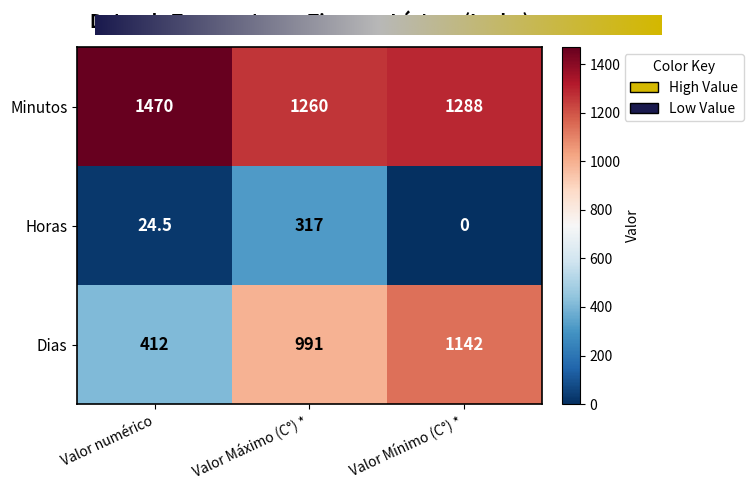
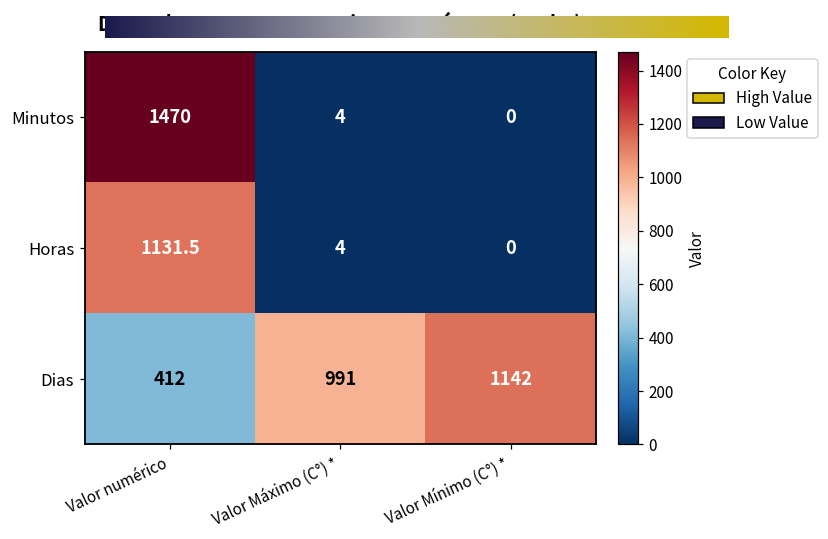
  {
    "Minutos": {
      "Valor numérico": 1470,
-     "Valor Máximo (C°) *": 1260,
-     "Valor Mínimo (C°) *": 1288
+     "Valor Máximo (C°) *": 4,
+     "Valor Mínimo (C°) *": 0
    },
    "Horas": {
-     "Valor numérico": 24.5,
-     "Valor Máximo (C°) *": 317,
+     "Valor numérico": 1131.5,
+     "Valor Máximo (C°) *": 4,
      "Valor Mínimo (C°) *": 0
    },
    "Dias": {
      "Valor numérico": 412,
      "Valor Máximo (C°) *": 991,
      "Valor Mínimo (C°) *": 1142
    }
  }
